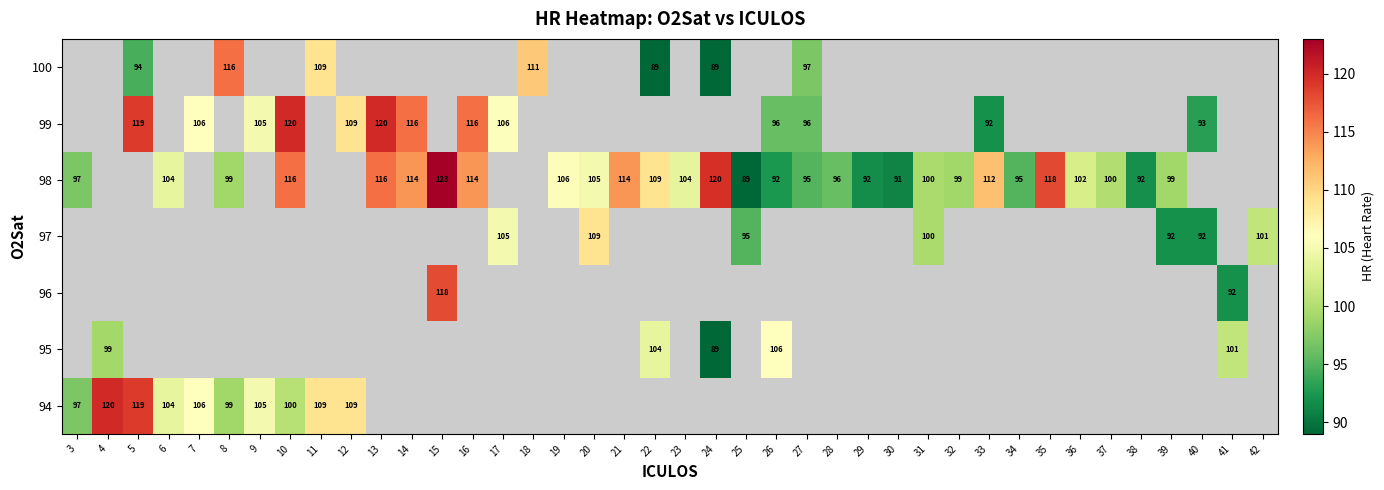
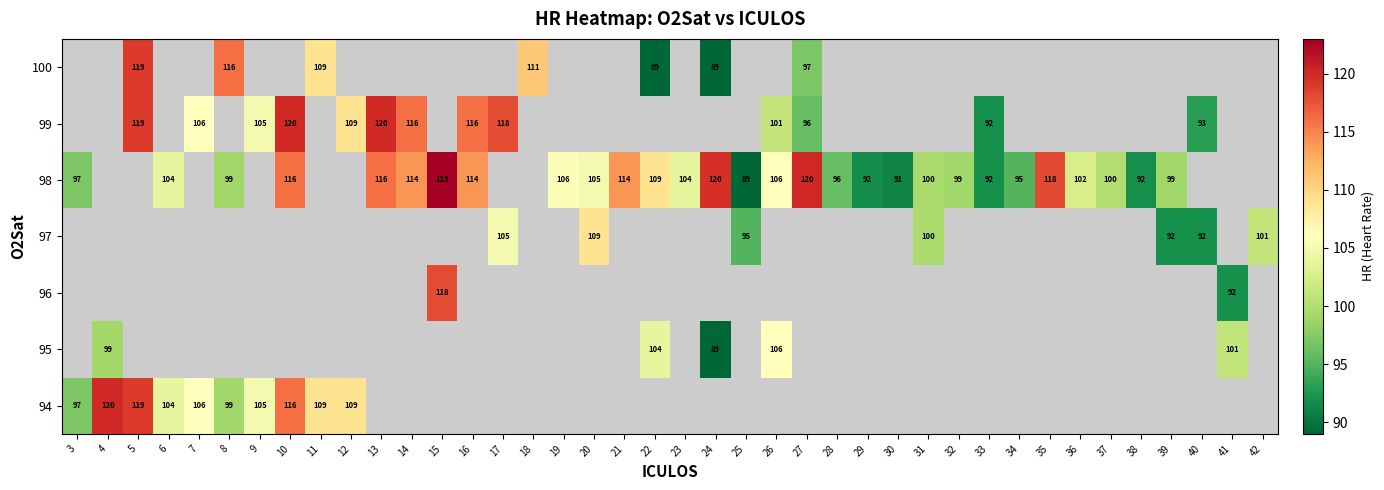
  {
    "100": {
-     "5": 94,
+     "5": 119,
      "8": 116,
      "11": 109,
      "18": 111,
      "22": 89,
      "24": 89,
      "27": 97
    },
    "99": {
      "5": 119,
      "7": 106,
      "9": 105,
      "10": 120,
      "12": 109,
      "13": 120,
      "14": 116,
      "16": 116,
-     "17": 106,
-     "26": 96,
+     "17": 118,
+     "26": 101,
      "27": 96,
      "33": 92,
      "40": 93
    },
    "98": {
      "3": 97,
      "6": 104,
      "8": 99,
      "10": 116,
      "13": 116,
      "14": 114,
      "15": 123,
      "16": 114,
      "19": 106,
      "20": 105,
      "21": 114,
      "22": 109,
      "23": 104,
      "24": 120,
      "25": 89,
-     "26": 92,
-     "27": 95,
+     "26": 106,
+     "27": 120,
      "28": 96,
      "29": 92,
      "30": 91,
      "31": 100,
      "32": 99,
-     "33": 112,
+     "33": 92,
      "34": 95,
      "35": 118,
      "36": 102,
      "37": 100,
      "38": 92,
      "39": 99
    },
    "97": {
      "17": 105,
      "20": 109,
      "25": 95,
      "31": 100,
      "39": 92,
      "40": 92,
      "42": 101
    },
    "96": {
      "15": 118,
      "41": 92
    },
    "95": {
      "4": 99,
      "22": 104,
      "24": 89,
      "26": 106,
      "41": 101
    },
    "94": {
      "3": 97,
      "4": 120,
      "5": 119,
      "6": 104,
      "7": 106,
      "8": 99,
      "9": 105,
-     "10": 100,
+     "10": 116,
      "11": 109,
      "12": 109
    }
  }
